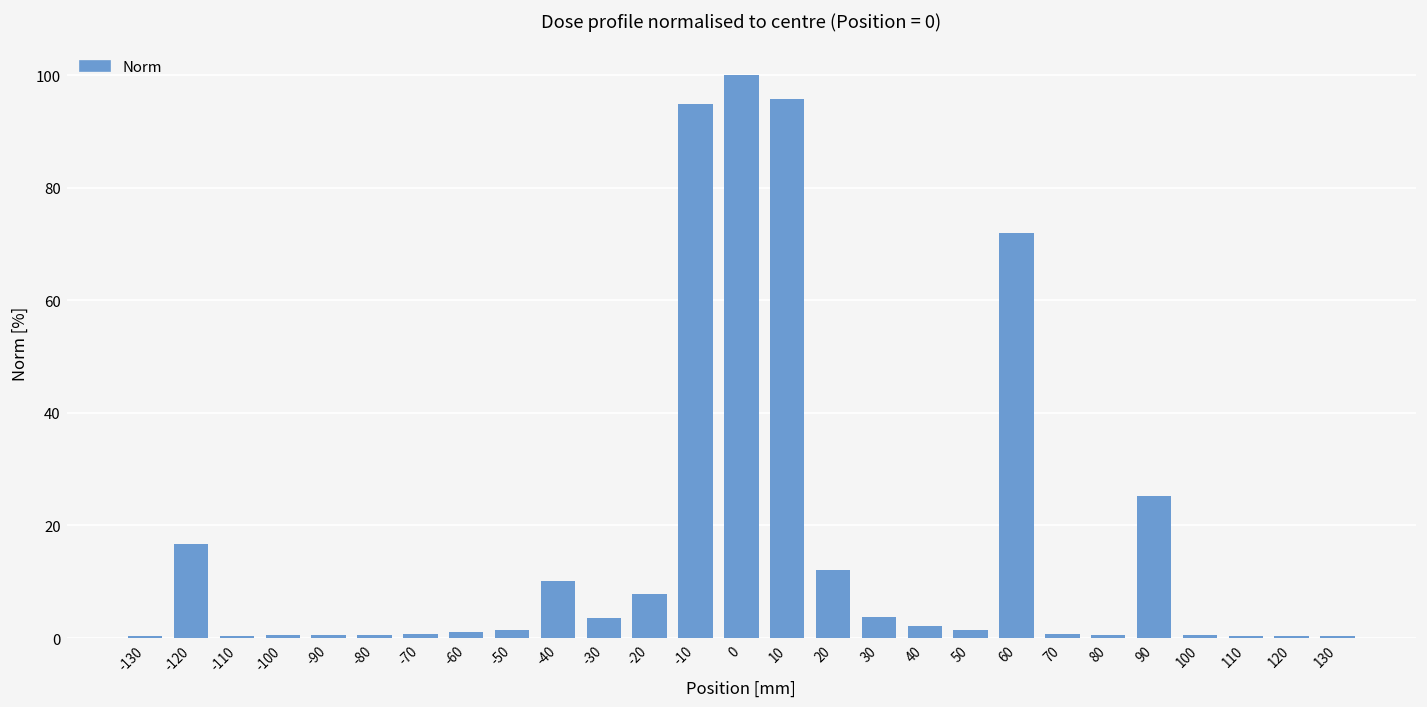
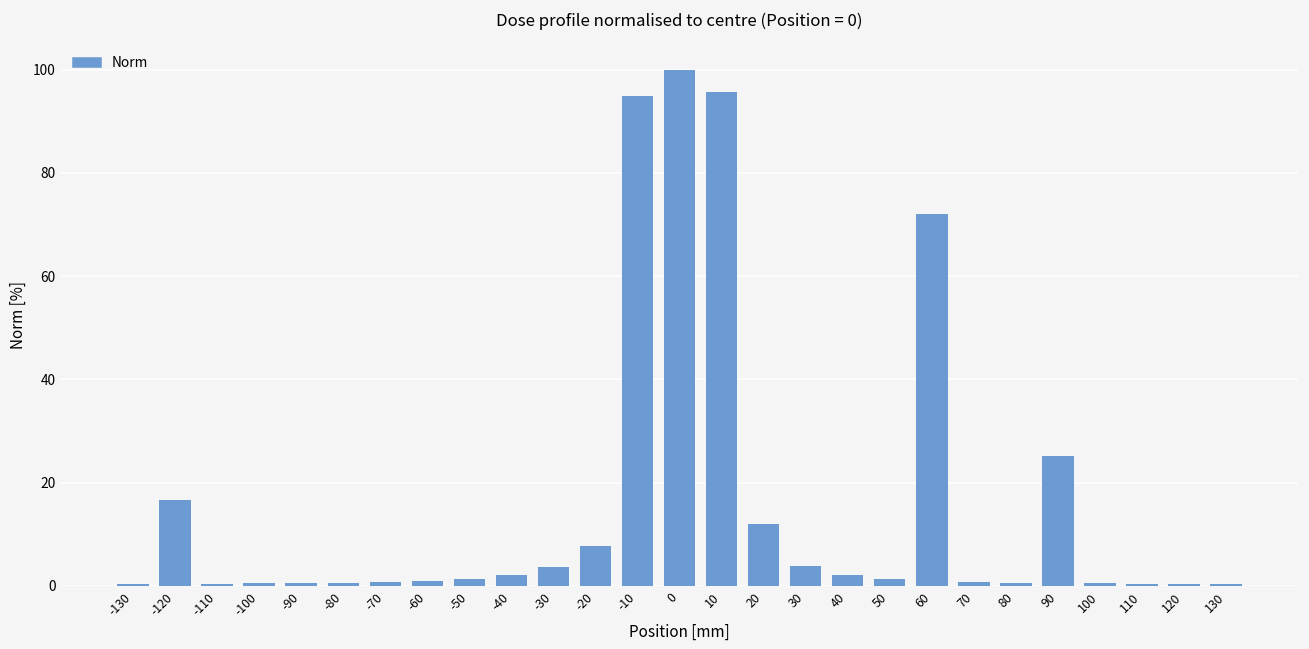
  {
    "-120": 17,
    "-80": 1,
    "-70": 1,
    "-60": 1,
    "-50": 1,
-   "-40": 10,
+   "-40": 2,
    "-30": 4,
    "-20": 8,
    "-10": 95,
    "0": 100,
    "10": 96,
    "20": 12,
    "30": 4,
    "40": 2,
    "50": 1,
    "60": 72,
    "70": 1,
    "80": 1,
    "90": 25
  }
